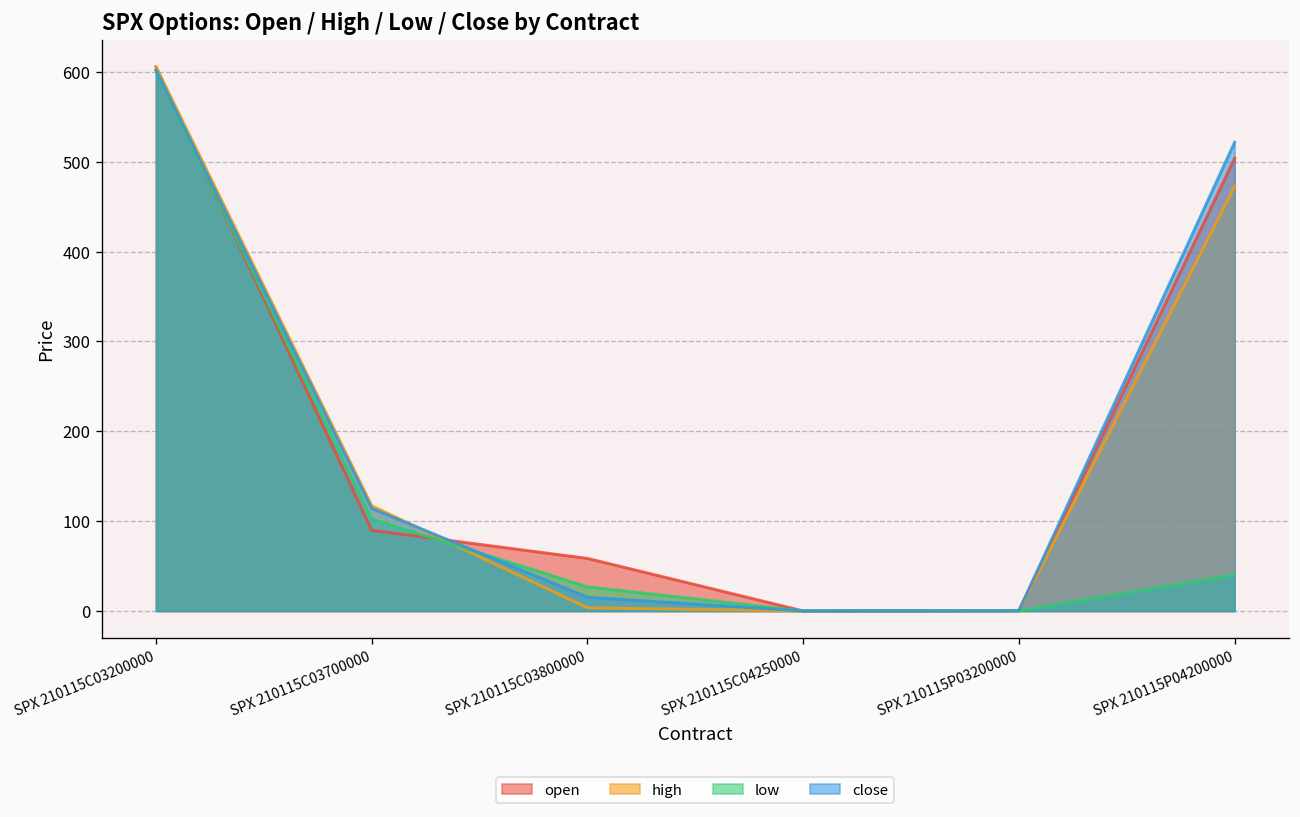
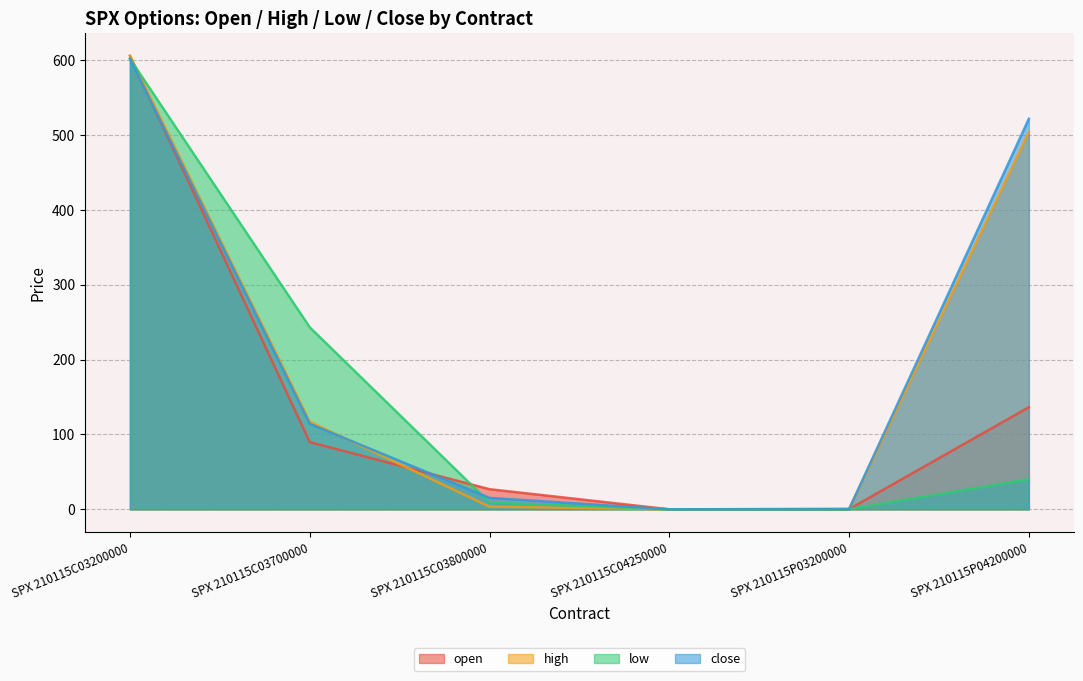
  {
    "open": {
      "SPX 210115C03700000": 90,
-     "SPX 210115C03800000": 60,
-     "SPX 210115P04200000": 500
+     "SPX 210115C03800000": 30,
+     "SPX 210115P04200000": 140
    },
    "high": {
      "SPX 210115C03800000": 0,
-     "SPX 210115P04200000": 470
+     "SPX 210115P04200000": 500
    },
    "low": {
-     "SPX 210115C03700000": 100,
-     "SPX 210115C03800000": 30,
+     "SPX 210115C03700000": 240,
+     "SPX 210115C03800000": 10,
      "SPX 210115P04200000": 40
    },
    "close": {
      "SPX 210115C03800000": 20,
      "SPX 210115P04200000": 520
    }
  }
